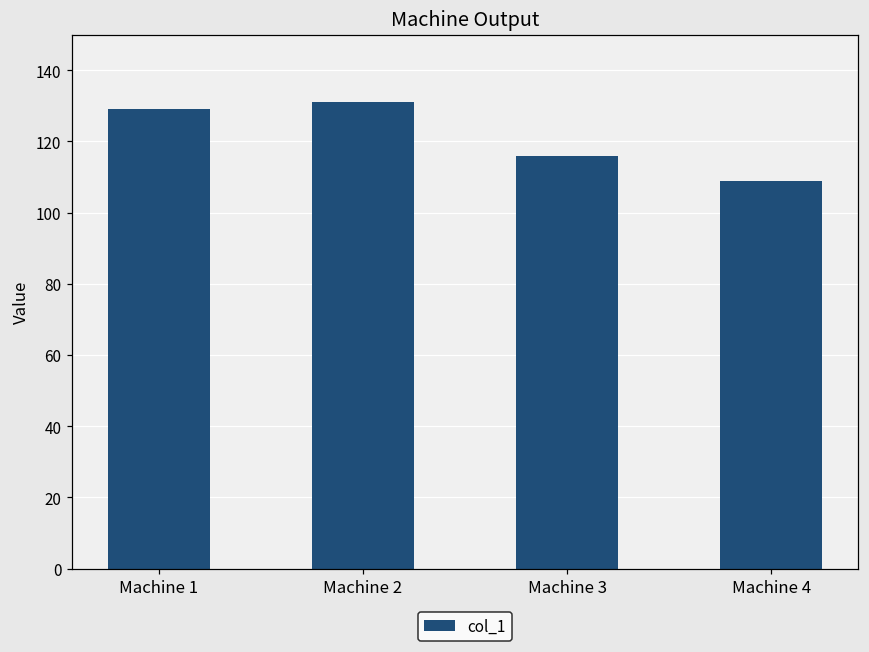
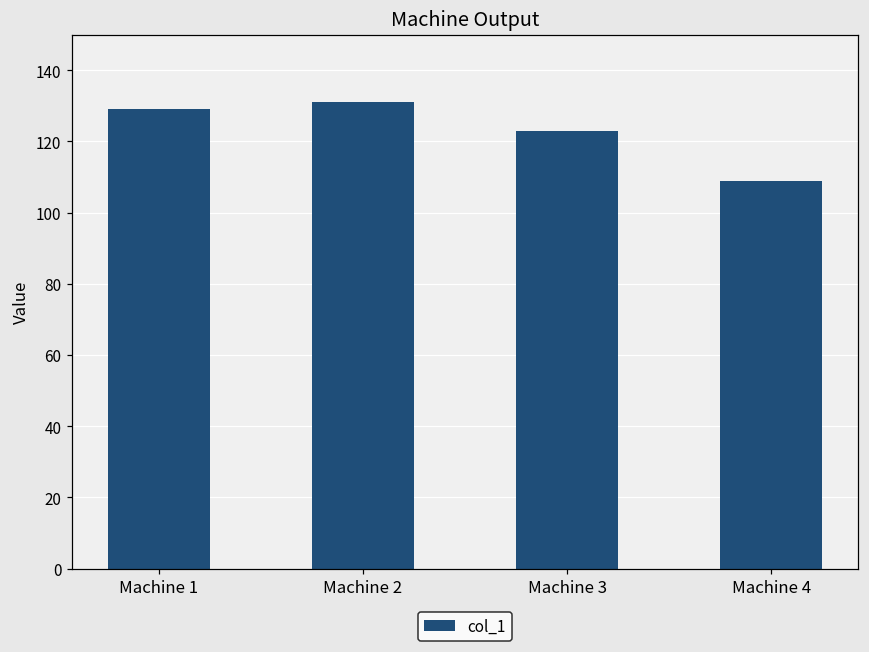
  {
    "Machine 1": 129,
    "Machine 2": 131,
-   "Machine 3": 116,
+   "Machine 3": 123,
    "Machine 4": 109
  }
